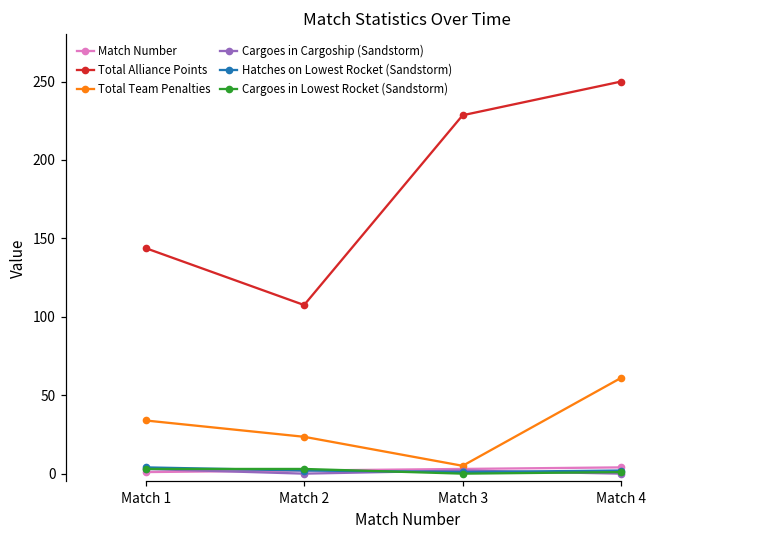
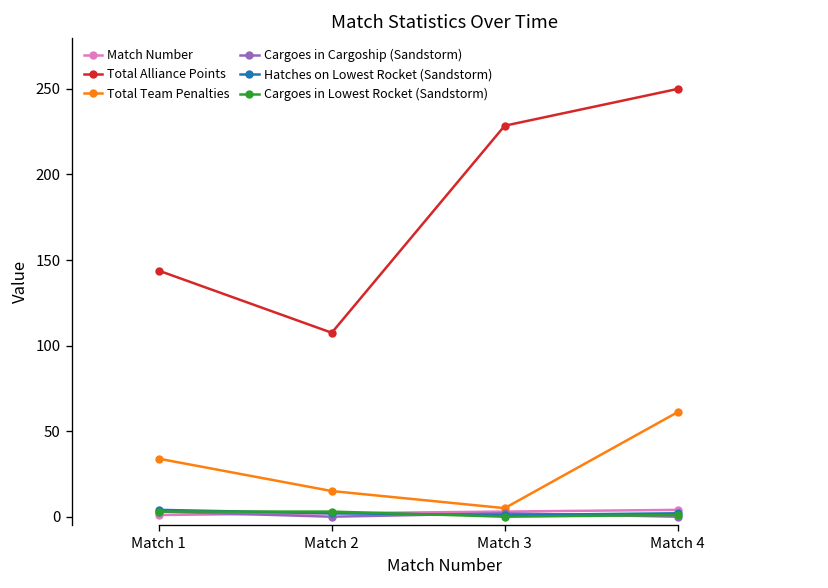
  {
    "Match Number": {
      "Match 1": 1,
      "Match 4": 4
    },
    "Total Alliance Points": {
      "Match 1": 144,
      "Match 2": 108,
      "Match 3": 229,
      "Match 4": 250
    },
    "Total Team Penalties": {
      "Match 1": 34,
-     "Match 2": 24,
+     "Match 2": 15,
      "Match 3": 5,
      "Match 4": 61
    },
    "Cargoes in Cargoship (Sandstorm)": {
      "Match 2": 0
    }
  }
